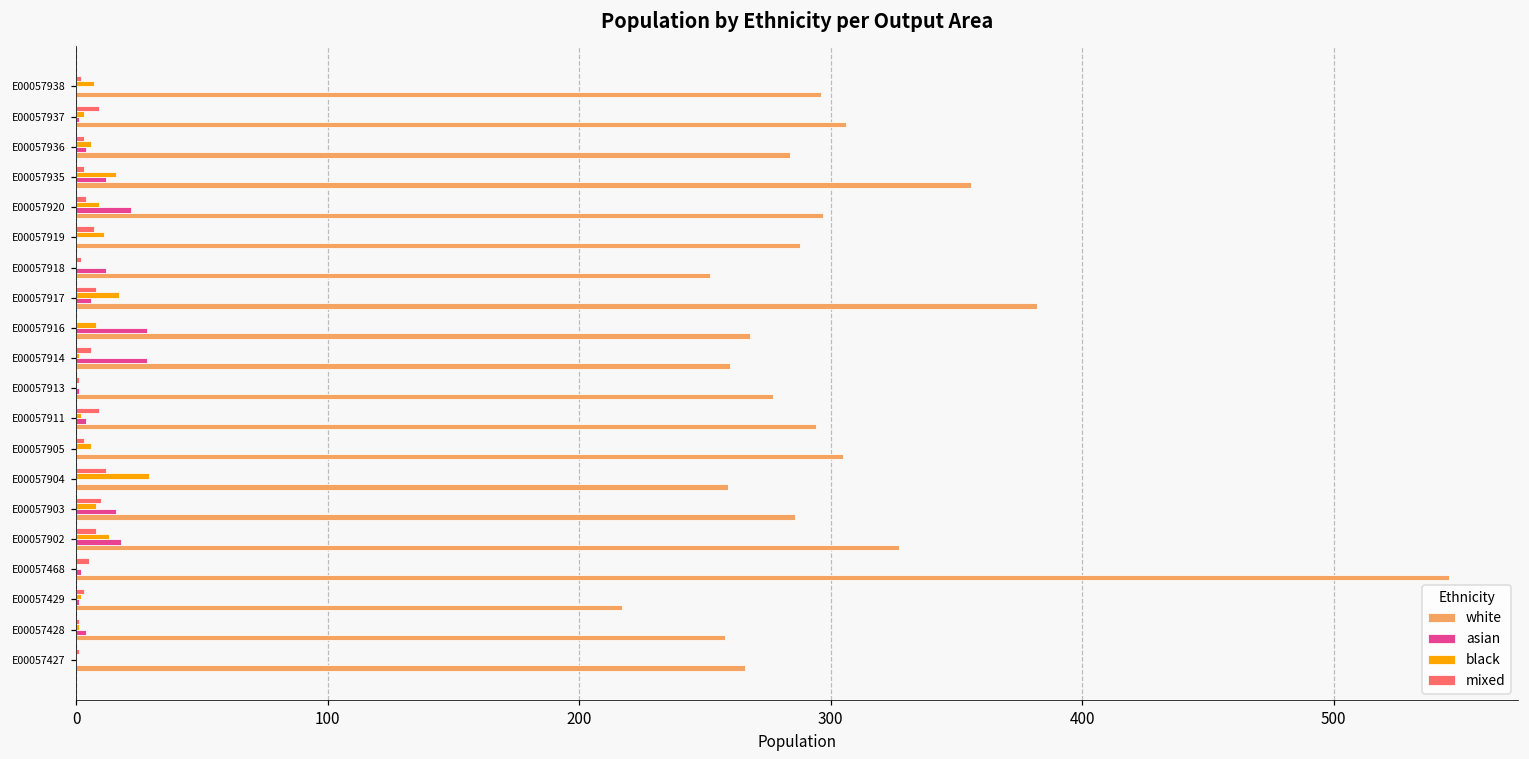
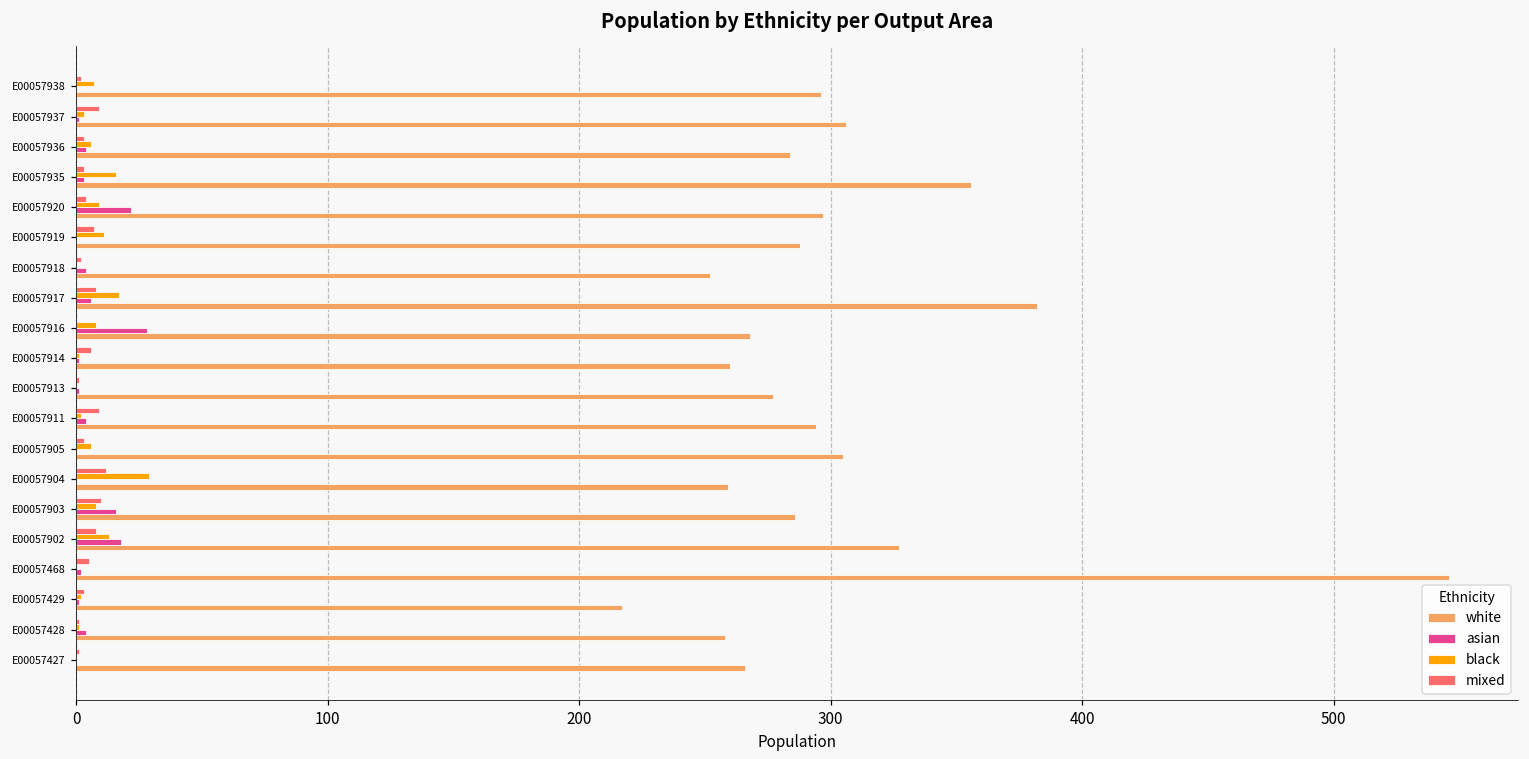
  {
    "asian": {
      "E00057938": 0,
      "E00057936": 4,
-     "E00057935": 12,
+     "E00057935": 3,
      "E00057920": 22,
      "E00057919": 0,
-     "E00057918": 12,
+     "E00057918": 4,
      "E00057917": 6,
      "E00057916": 28,
-     "E00057914": 28,
+     "E00057914": 1,
      "E00057911": 4,
      "E00057905": 0,
      "E00057904": 0,
      "E00057903": 16,
      "E00057902": 18,
      "E00057468": 2,
      "E00057428": 4,
      "E00057427": 0
    },
    "black": {
      "E00057938": 7,
      "E00057937": 3,
      "E00057936": 6,
      "E00057935": 16,
      "E00057920": 9,
      "E00057919": 11,
      "E00057918": 0,
      "E00057917": 17,
      "E00057916": 8,
      "E00057913": 0,
      "E00057911": 2,
      "E00057905": 6,
      "E00057904": 29,
      "E00057903": 8,
      "E00057902": 13,
      "E00057468": 0,
      "E00057429": 2,
      "E00057427": 0
    }
  }
